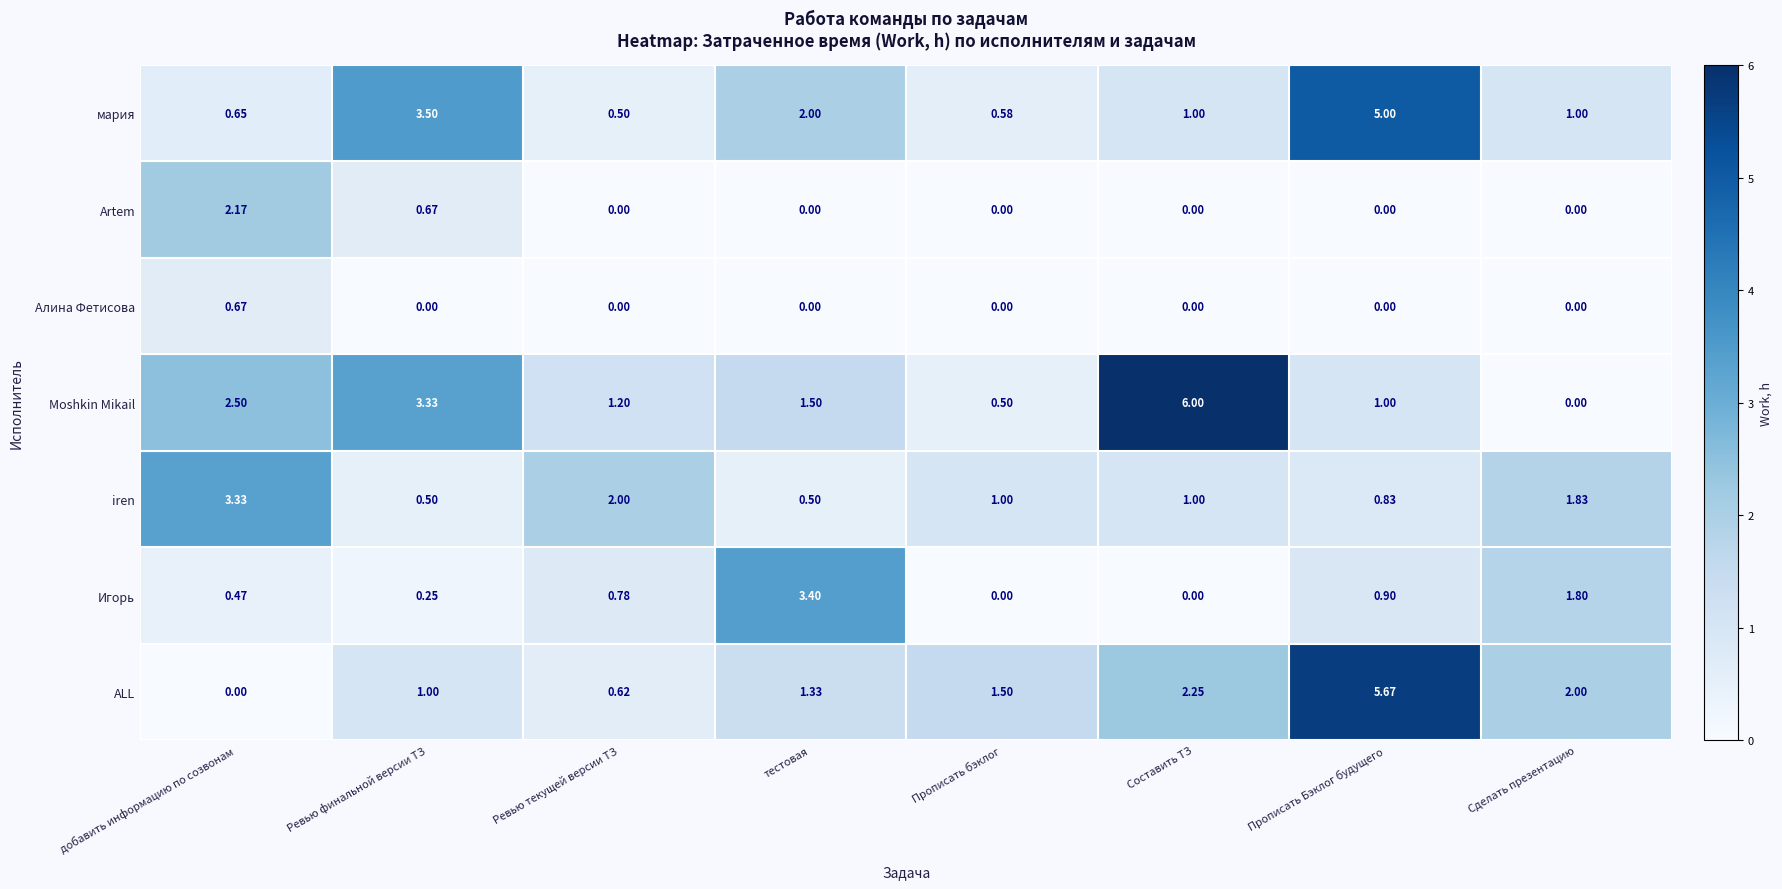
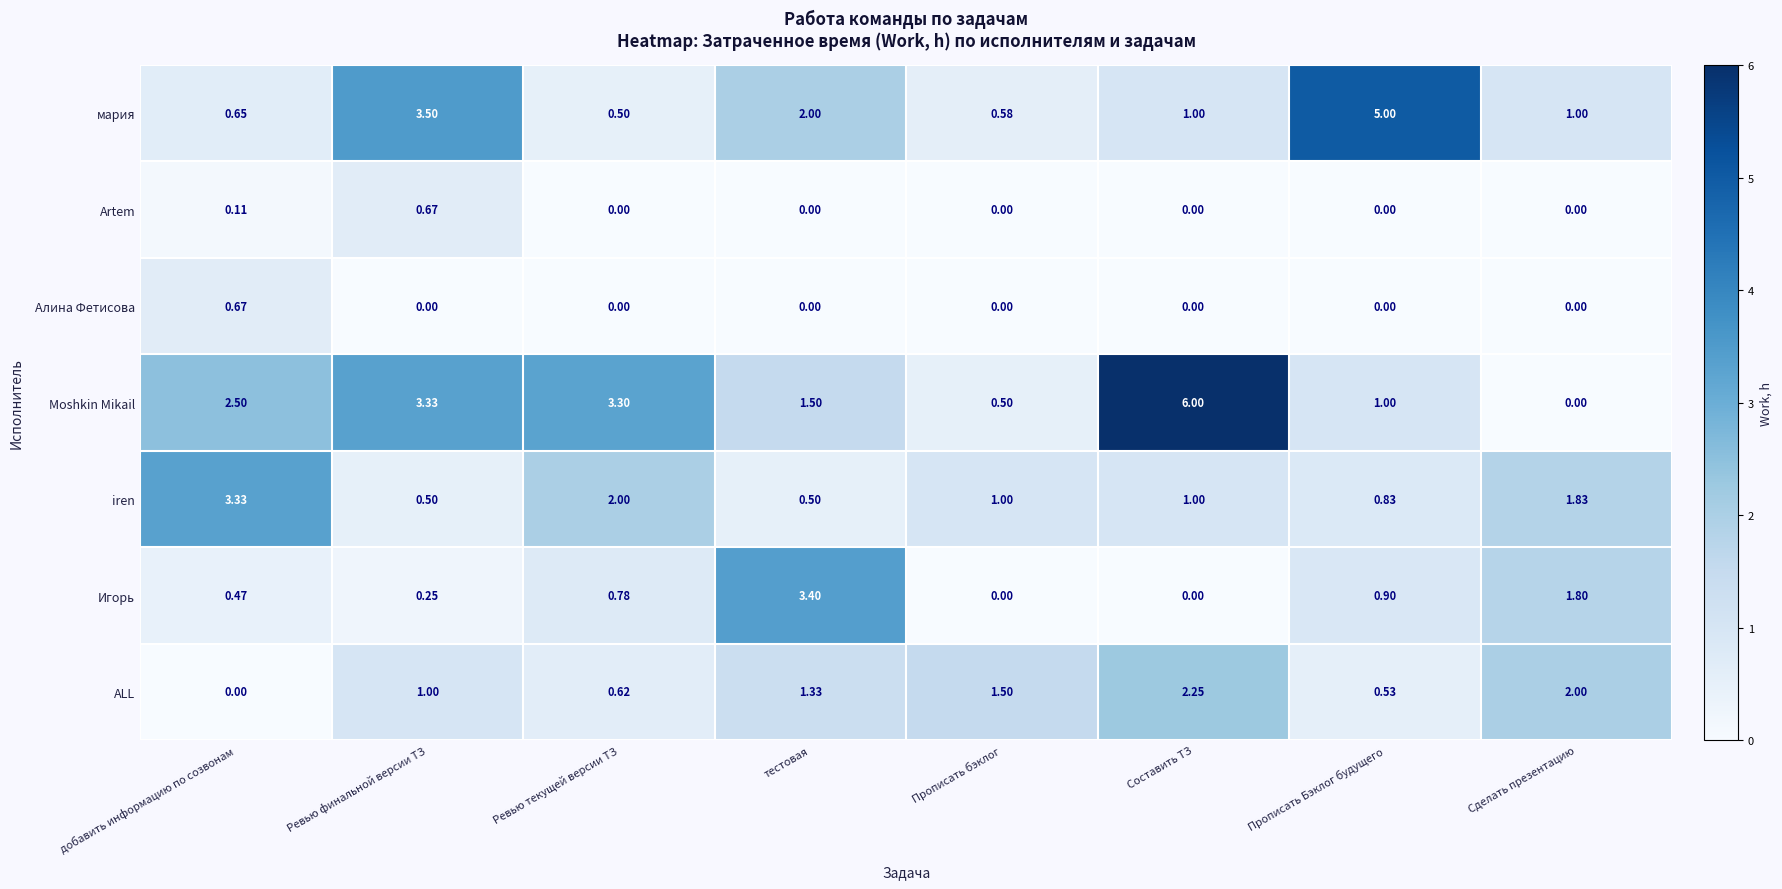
  {
    "мария": {
      "добавить информацию по созвонам": 0.65,
      "Ревью финальной версии ТЗ": 3.50,
      "Ревью текущей версии ТЗ": 0.50,
      "тестовая": 2.00,
      "Прописать бэклог": 0.58,
      "Составить ТЗ": 1.00,
      "Прописать Бэклог будущего": 5.00,
      "Сделать презентацию": 1.00
    },
    "Artem": {
-     "добавить информацию по созвонам": 2.17,
+     "добавить информацию по созвонам": 0.11,
      "Ревью финальной версии ТЗ": 0.67,
      "Ревью текущей версии ТЗ": 0.00,
      "тестовая": 0.00,
      "Прописать бэклог": 0.00,
      "Составить ТЗ": 0.00,
      "Прописать Бэклог будущего": 0.00,
      "Сделать презентацию": 0.00
    },
    "Алина Фетисова": {
      "добавить информацию по созвонам": 0.67,
      "Ревью финальной версии ТЗ": 0.00,
      "Ревью текущей версии ТЗ": 0.00,
      "тестовая": 0.00,
      "Прописать бэклог": 0.00,
      "Составить ТЗ": 0.00,
      "Прописать Бэклог будущего": 0.00,
      "Сделать презентацию": 0.00
    },
    "Moshkin Mikail": {
      "добавить информацию по созвонам": 2.50,
      "Ревью финальной версии ТЗ": 3.33,
-     "Ревью текущей версии ТЗ": 1.20,
+     "Ревью текущей версии ТЗ": 3.30,
      "тестовая": 1.50,
      "Прописать бэклог": 0.50,
      "Составить ТЗ": 6.00,
      "Прописать Бэклог будущего": 1.00,
      "Сделать презентацию": 0.00
    },
    "iren": {
      "добавить информацию по созвонам": 3.33,
      "Ревью финальной версии ТЗ": 0.50,
      "Ревью текущей версии ТЗ": 2.00,
      "тестовая": 0.50,
      "Прописать бэклог": 1.00,
      "Составить ТЗ": 1.00,
      "Прописать Бэклог будущего": 0.83,
      "Сделать презентацию": 1.83
    },
    "Игорь": {
      "добавить информацию по созвонам": 0.47,
      "Ревью финальной версии ТЗ": 0.25,
      "Ревью текущей версии ТЗ": 0.78,
      "тестовая": 3.40,
      "Прописать бэклог": 0.00,
      "Составить ТЗ": 0.00,
      "Прописать Бэклог будущего": 0.90,
      "Сделать презентацию": 1.80
    },
    "АLL": {
      "добавить информацию по созвонам": 0.00,
      "Ревью финальной версии ТЗ": 1.00,
      "Ревью текущей версии ТЗ": 0.62,
      "тестовая": 1.33,
      "Прописать бэклог": 1.50,
      "Составить ТЗ": 2.25,
-     "Прописать Бэклог будущего": 5.67,
+     "Прописать Бэклог будущего": 0.53,
      "Сделать презентацию": 2.00
    }
  }
